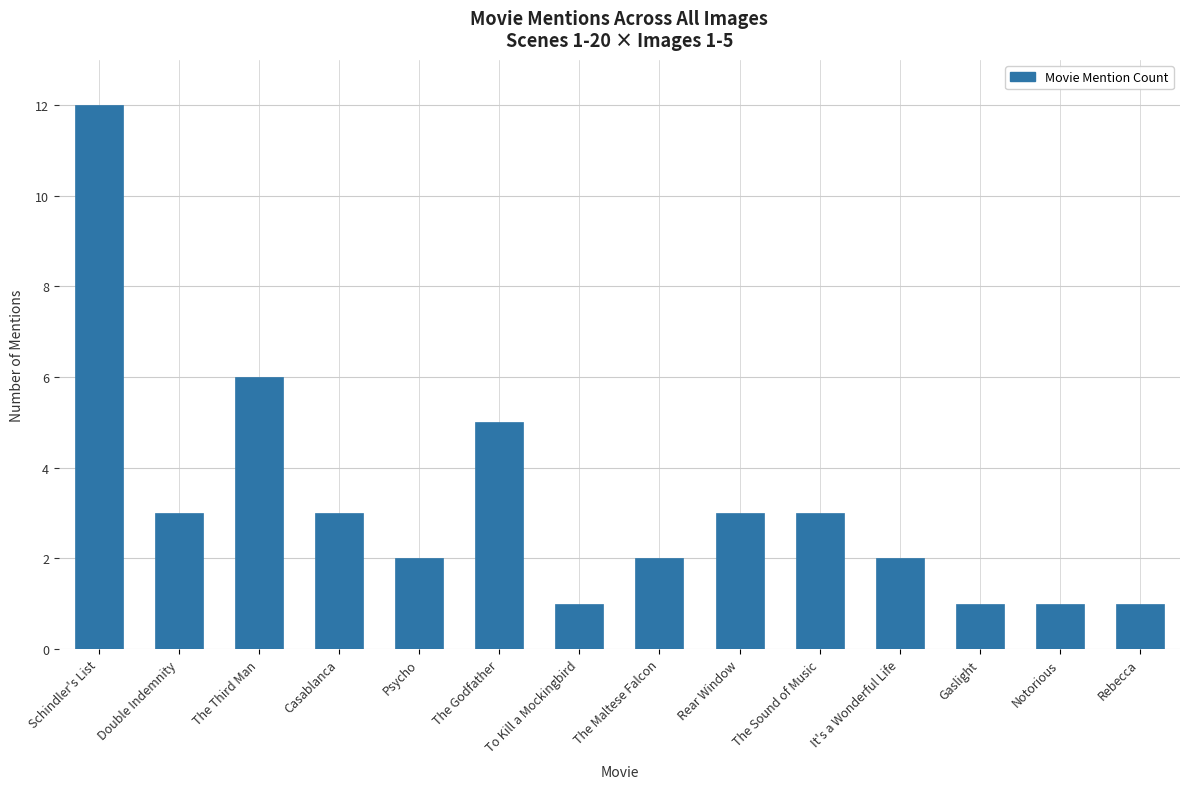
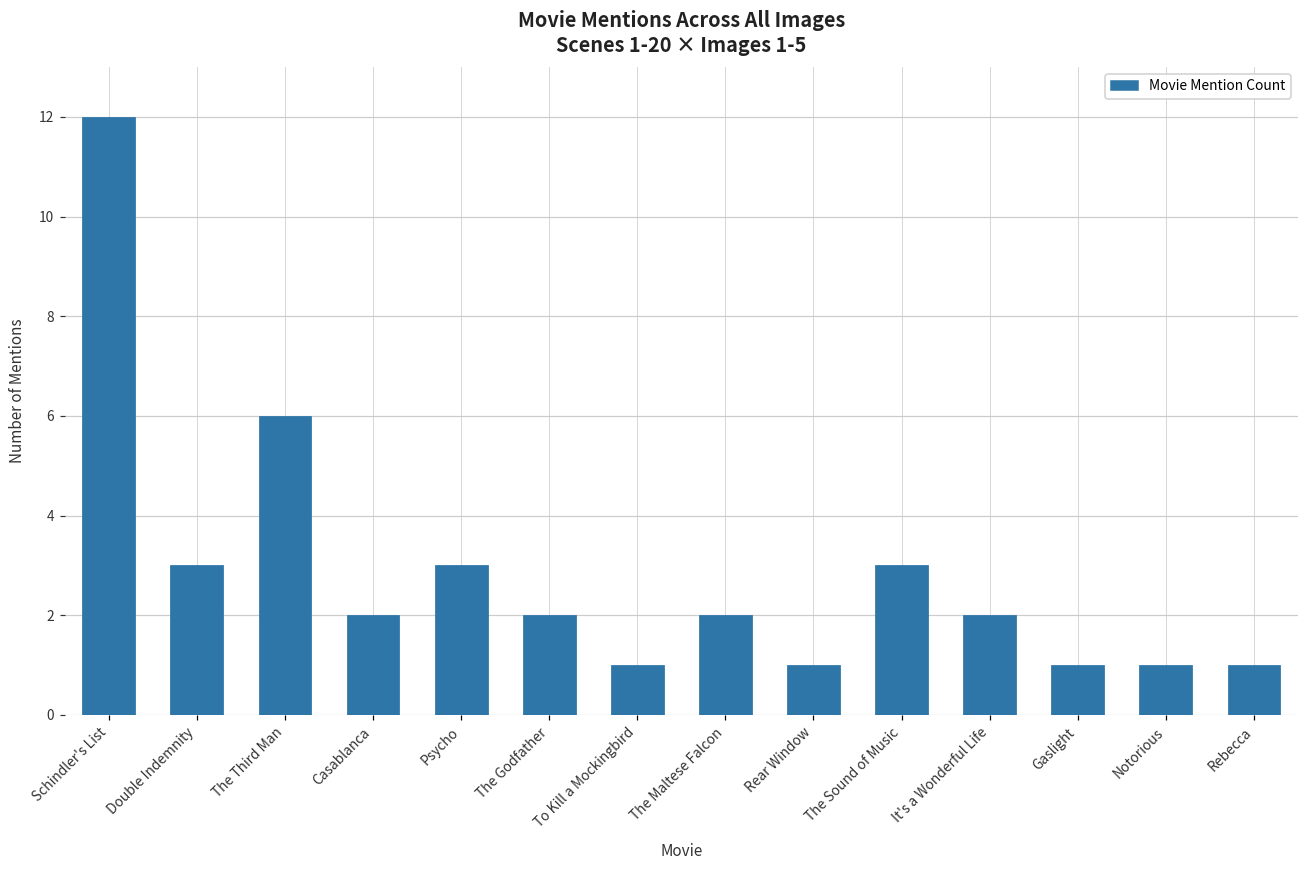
  {
    "Schindler's List": 12,
    "Double Indemnity": 3,
    "The Third Man": 6,
-   "Casablanca": 3,
-   "Psycho": 2,
-   "The Godfather": 5,
+   "Casablanca": 2,
+   "Psycho": 3,
+   "The Godfather": 2,
    "To Kill a Mockingbird": 1,
    "The Maltese Falcon": 2,
-   "Rear Window": 3,
+   "Rear Window": 1,
    "The Sound of Music": 3,
    "It's a Wonderful Life": 2,
    "Gaslight": 1,
    "Notorious": 1,
    "Rebecca": 1
  }
